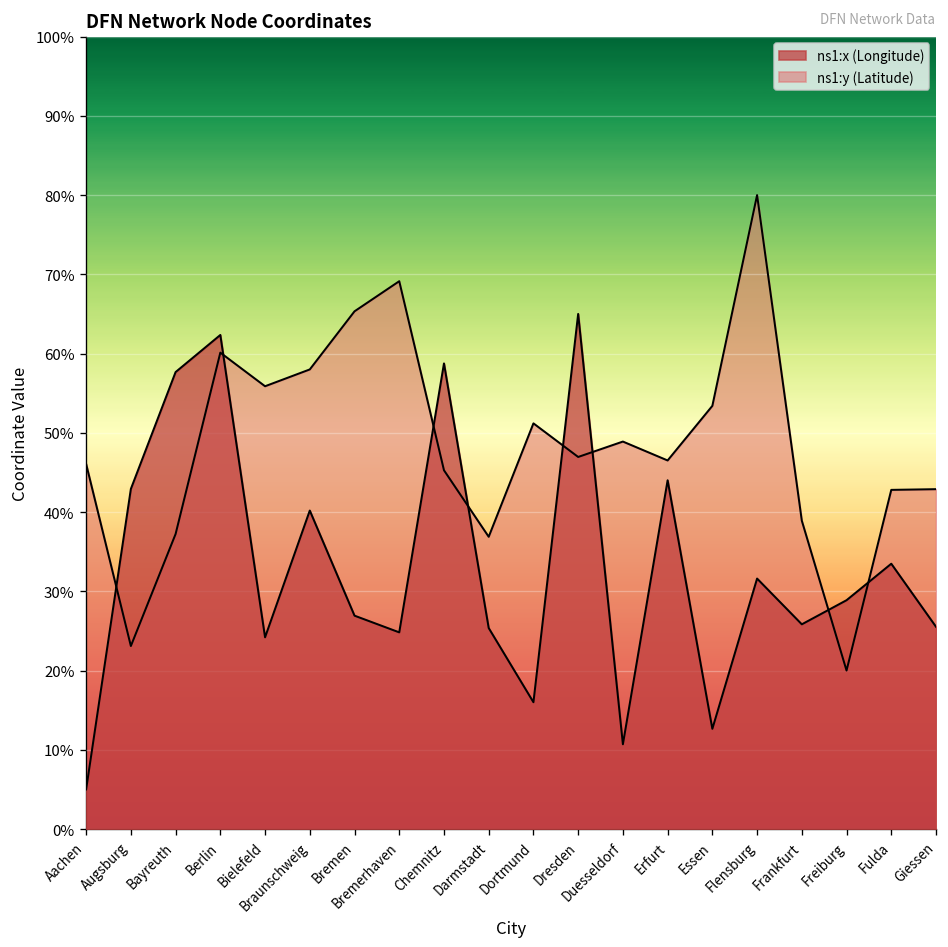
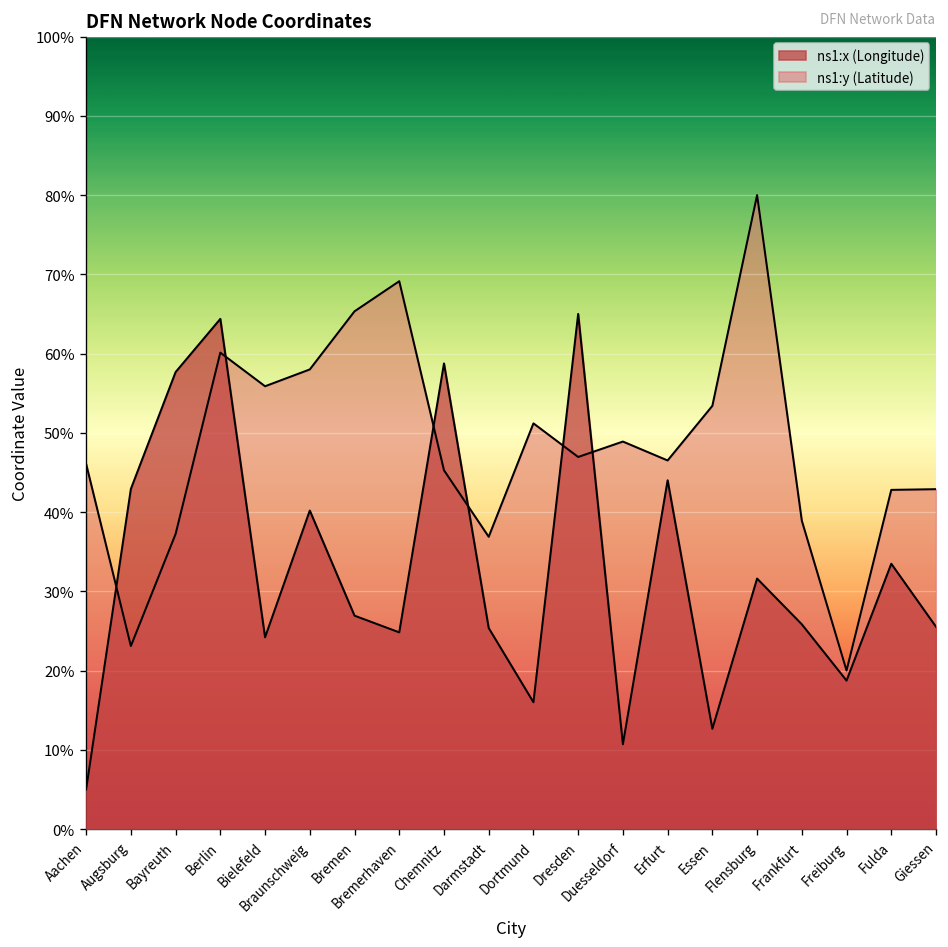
  {
    "ns1:x (Longitude)": {
      "Aachen": "5%",
      "Augsburg": "43%",
      "Bayreuth": "58%",
-     "Berlin": "62%",
+     "Berlin": "64%",
      "Bielefeld": "24%",
      "Braunschweig": "40%",
      "Bremen": "27%",
      "Bremerhaven": "25%",
      "Chemnitz": "59%",
      "Darmstadt": "25%",
      "Dortmund": "16%",
      "Dresden": "65%",
      "Duesseldorf": "11%",
      "Erfurt": "44%",
      "Essen": "13%",
      "Flensburg": "32%",
      "Frankfurt": "26%",
-     "Freiburg": "29%",
+     "Freiburg": "19%",
      "Fulda": "33%",
      "Giessen": "26%"
    },
    "ns1:y (Latitude)": {
      "Aachen": "46%",
      "Augsburg": "23%",
      "Bayreuth": "37%",
      "Berlin": "60%",
      "Bielefeld": "56%",
      "Braunschweig": "58%",
      "Bremen": "65%",
      "Bremerhaven": "69%",
      "Chemnitz": "45%",
      "Darmstadt": "37%",
      "Dortmund": "51%",
      "Dresden": "47%",
      "Duesseldorf": "49%",
      "Erfurt": "47%",
      "Essen": "53%",
      "Flensburg": "80%",
      "Frankfurt": "39%",
      "Freiburg": "20%",
      "Fulda": "43%",
      "Giessen": "43%"
    }
  }
